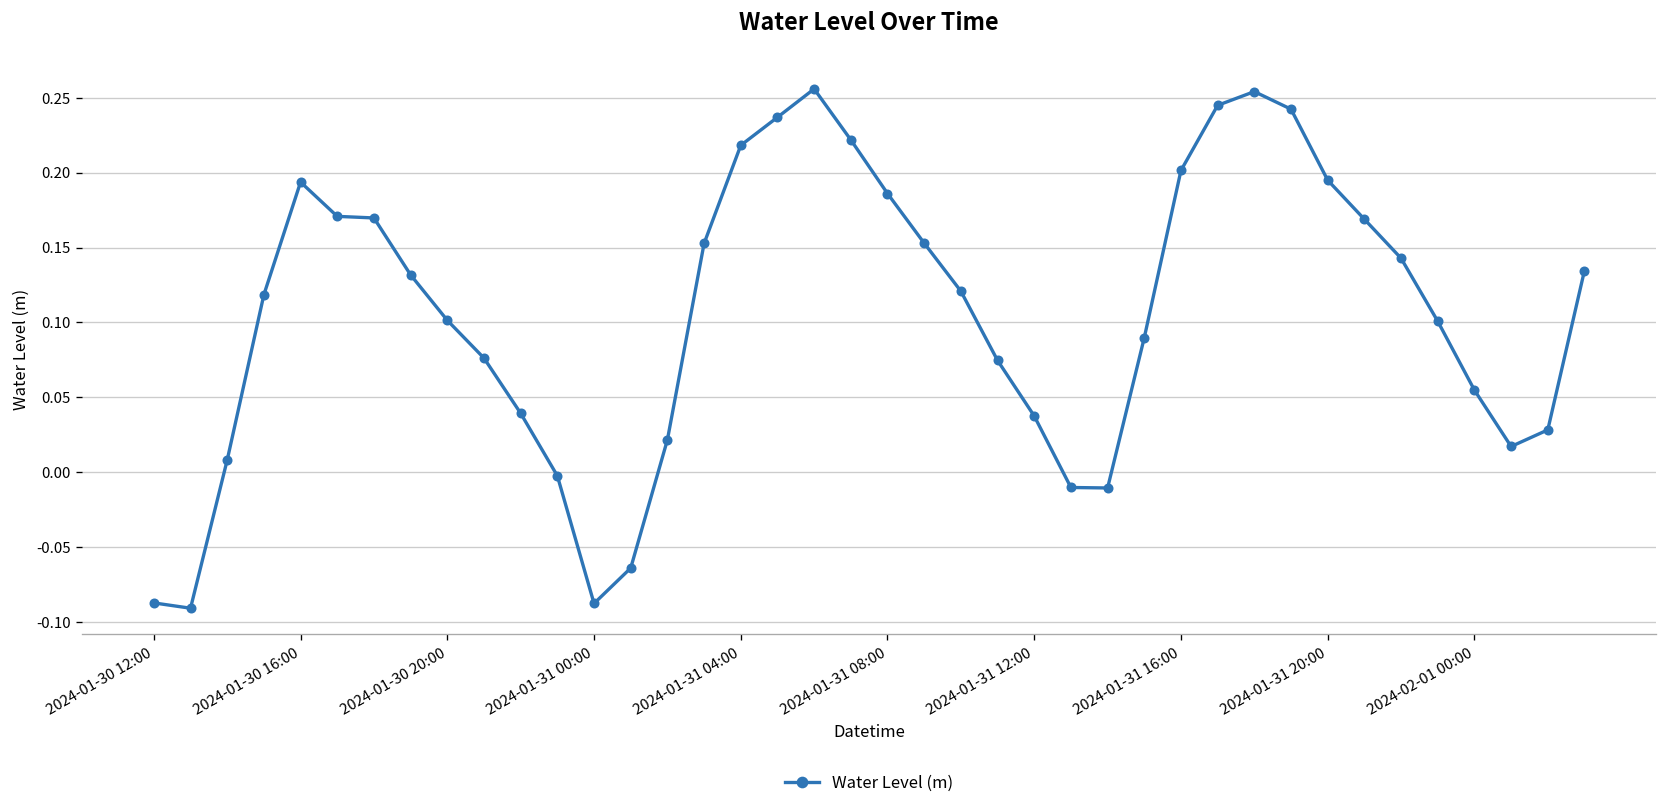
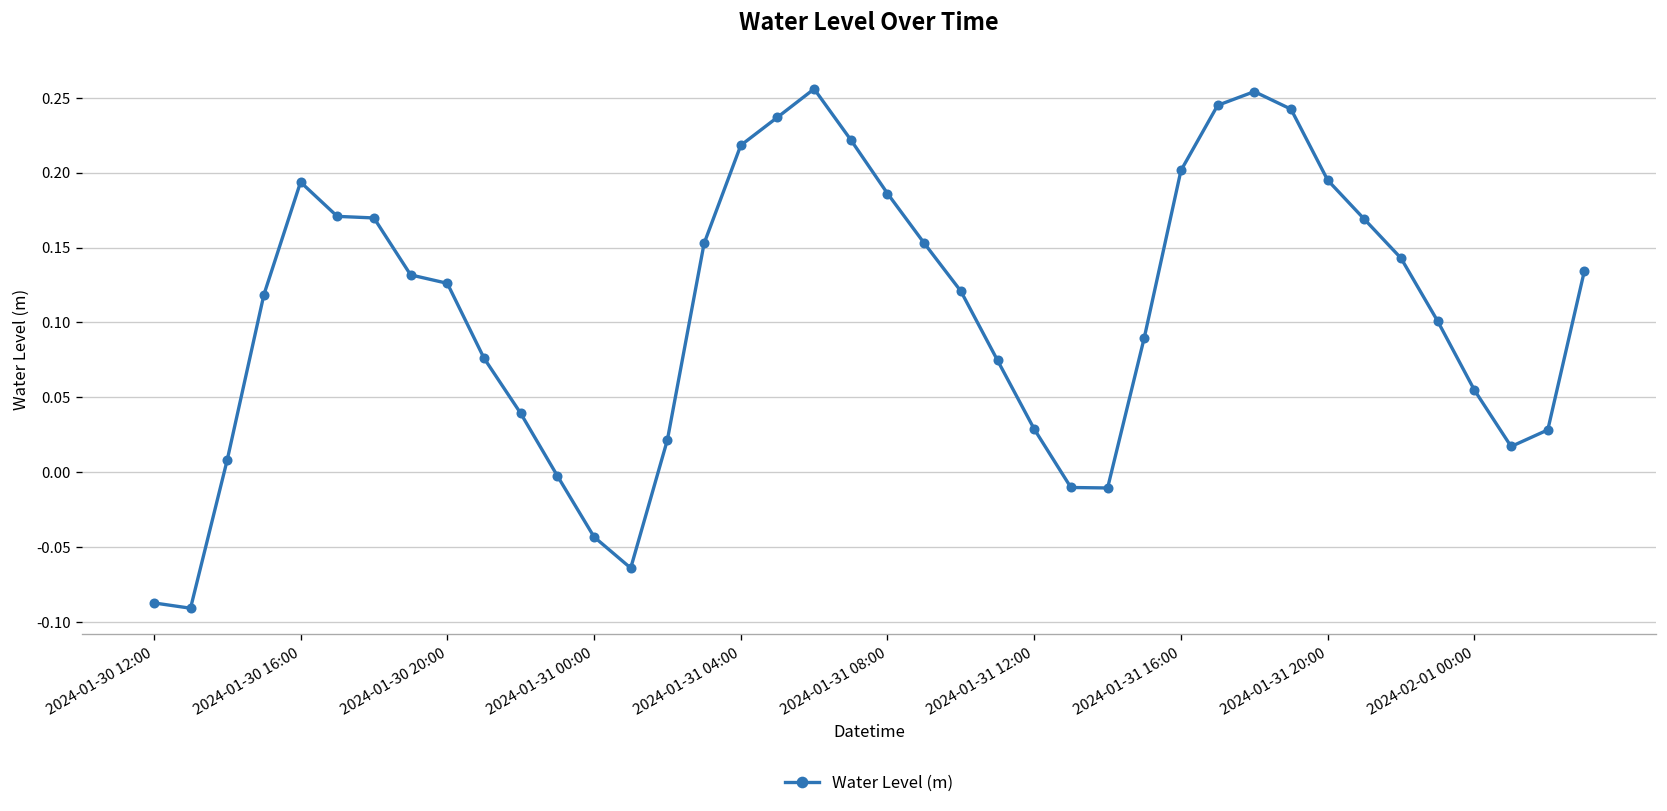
  {
    "2024-01-30 12:00": -0.087,
    "2024-01-30 16:00": 0.194,
-   "2024-01-30 20:00": 0.101,
-   "2024-01-31 00:00": -0.088,
+   "2024-01-30 20:00": 0.126,
+   "2024-01-31 00:00": -0.043,
    "2024-01-31 04:00": 0.218,
    "2024-01-31 08:00": 0.186,
-   "2024-01-31 12:00": 0.038,
+   "2024-01-31 12:00": 0.029,
    "2024-01-31 16:00": 0.201,
    "2024-01-31 20:00": 0.195,
    "2024-02-01 00:00": 0.055
  }
